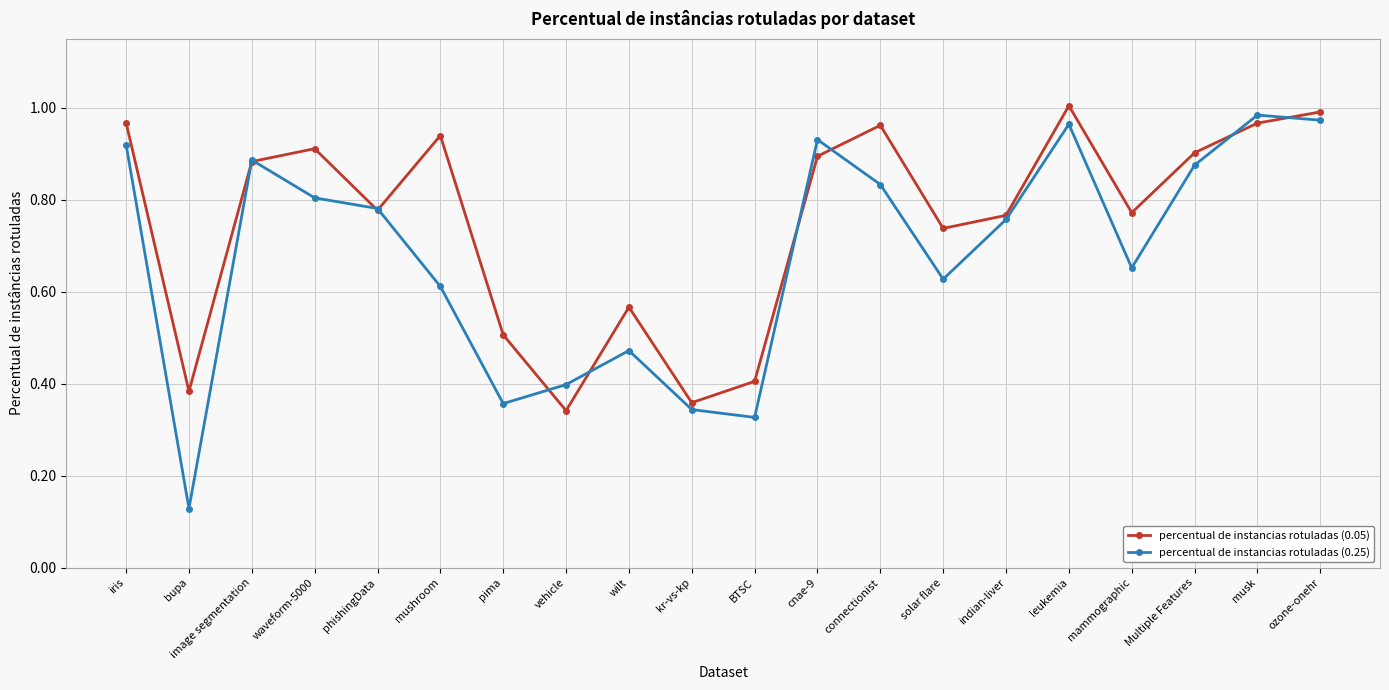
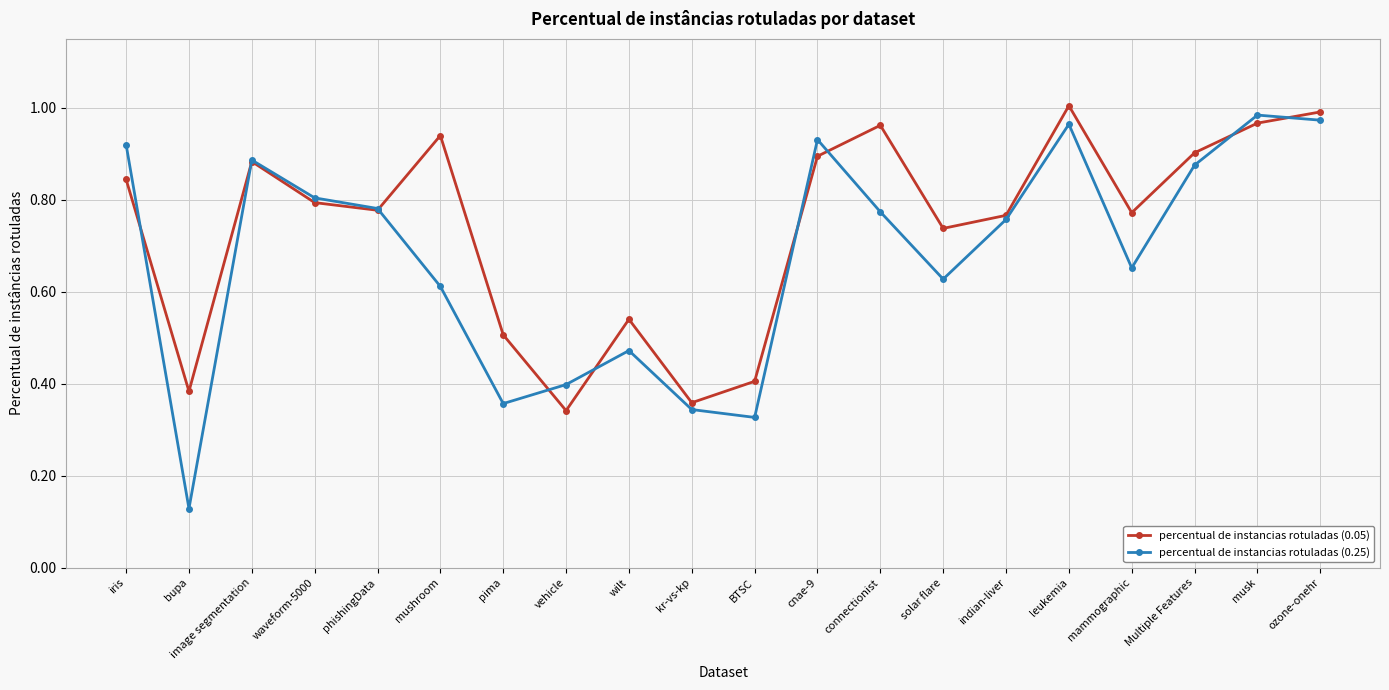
  {
    "percentual de instancias rotuladas (0.05)": {
-     "iris": 0.97,
+     "iris": 0.84,
      "bupa": 0.38,
-     "waveform-5000": 0.91,
+     "waveform-5000": 0.79,
      "mushroom": 0.94,
      "pima": 0.51,
      "vehicle": 0.34,
-     "wilt": 0.57,
+     "wilt": 0.54,
      "kr-vs-kp": 0.36,
      "BTSC": 0.41,
      "cnae-9": 0.89,
      "connectionist": 0.96,
      "solar flare": 0.74,
      "indian-liver": 0.77,
      "leukemia": 1.00,
      "mammographic": 0.77,
      "Multiple Features": 0.90,
      "musk": 0.97,
      "ozone-onehr": 0.99
    },
    "percentual de instancias rotuladas (0.25)": {
      "iris": 0.92,
      "bupa": 0.13,
      "waveform-5000": 0.80,
      "mushroom": 0.61,
      "pima": 0.36,
      "vehicle": 0.40,
      "wilt": 0.47,
      "kr-vs-kp": 0.34,
      "BTSC": 0.33,
      "cnae-9": 0.93,
-     "connectionist": 0.83,
+     "connectionist": 0.77,
      "solar flare": 0.63,
      "indian-liver": 0.76,
      "leukemia": 0.96,
      "mammographic": 0.65,
      "Multiple Features": 0.88,
      "musk": 0.98,
      "ozone-onehr": 0.97
    }
  }
